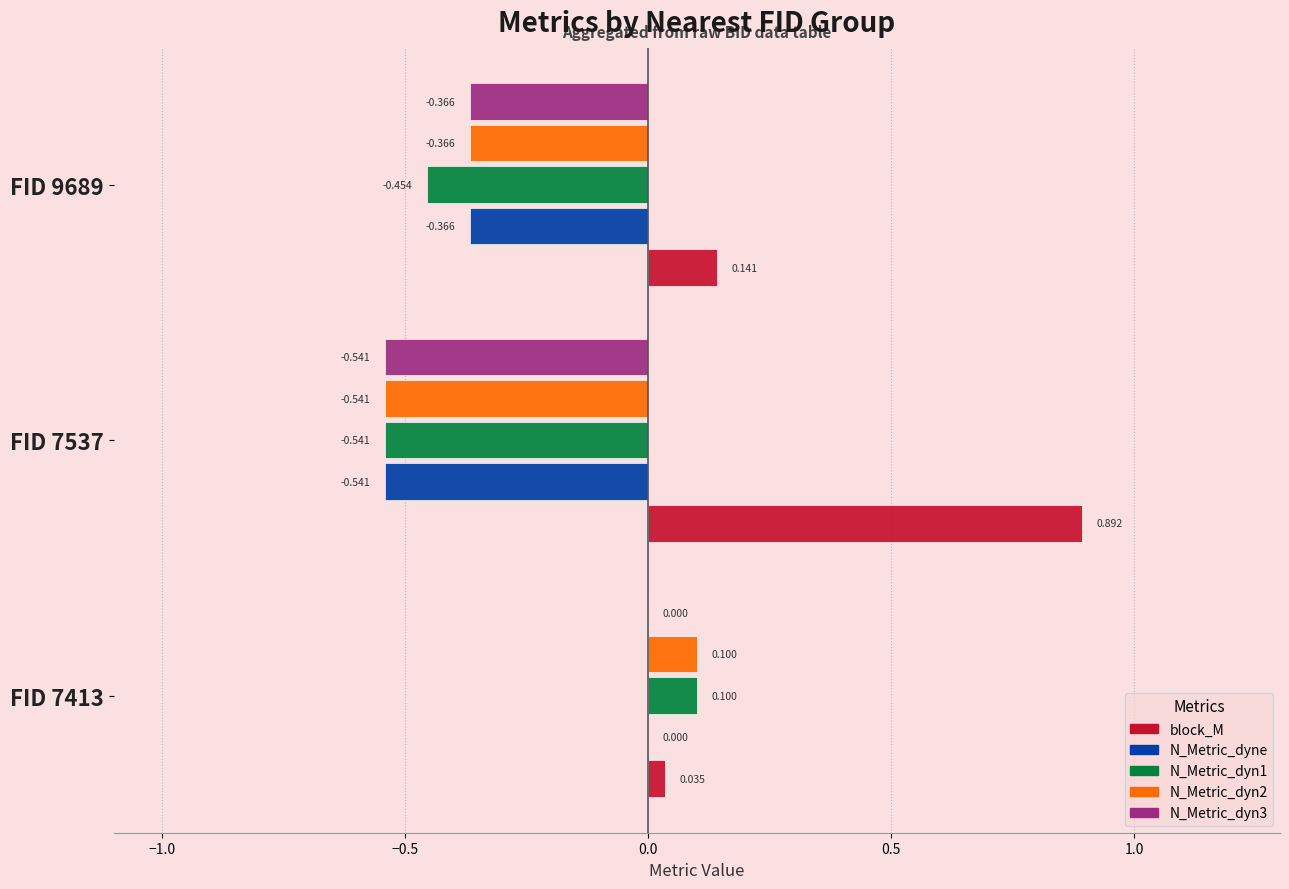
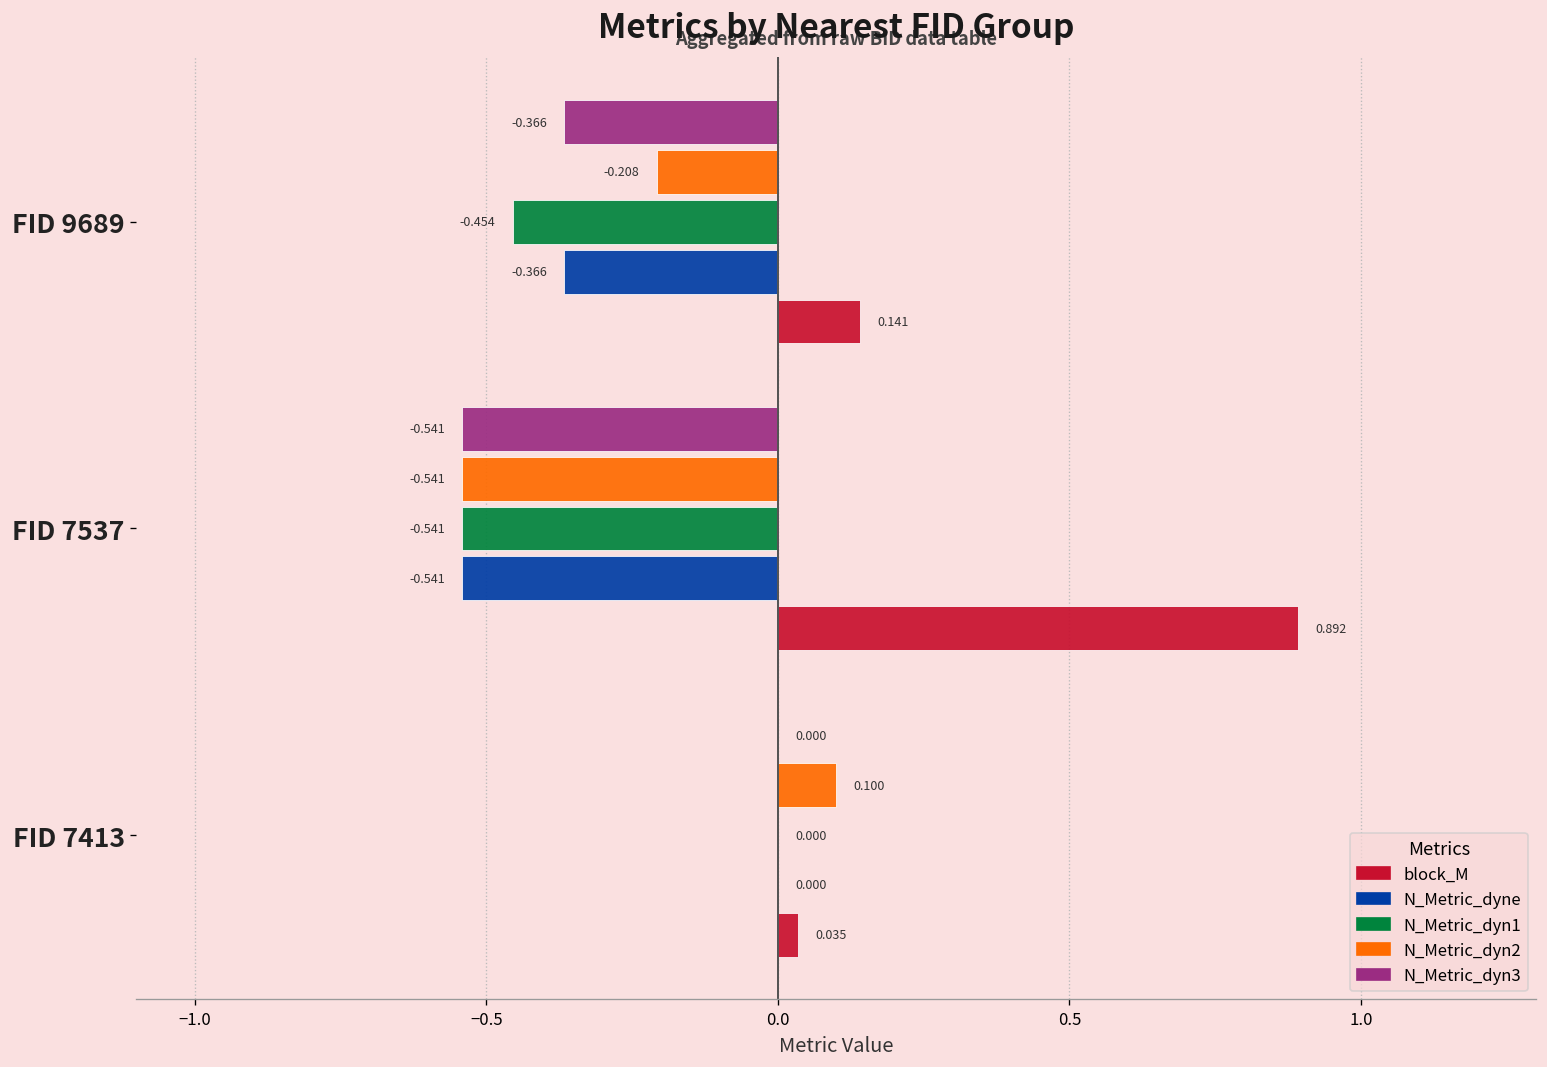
  {
    "block_M": {
      "FID 9689": 0.141,
      "FID 7537": 0.892,
      "FID 7413": 0.035
    },
    "N_Metric_dyne": {
      "FID 9689": -0.366,
      "FID 7537": -0.541,
      "FID 7413": 0.000
    },
    "N_Metric_dyn1": {
      "FID 9689": -0.454,
      "FID 7537": -0.541,
-     "FID 7413": 0.100
+     "FID 7413": 0.000
    },
    "N_Metric_dyn2": {
-     "FID 9689": -0.366,
+     "FID 9689": -0.208,
      "FID 7537": -0.541,
      "FID 7413": 0.100
    },
    "N_Metric_dyn3": {
      "FID 9689": -0.366,
      "FID 7537": -0.541,
      "FID 7413": 0.000
    }
  }
